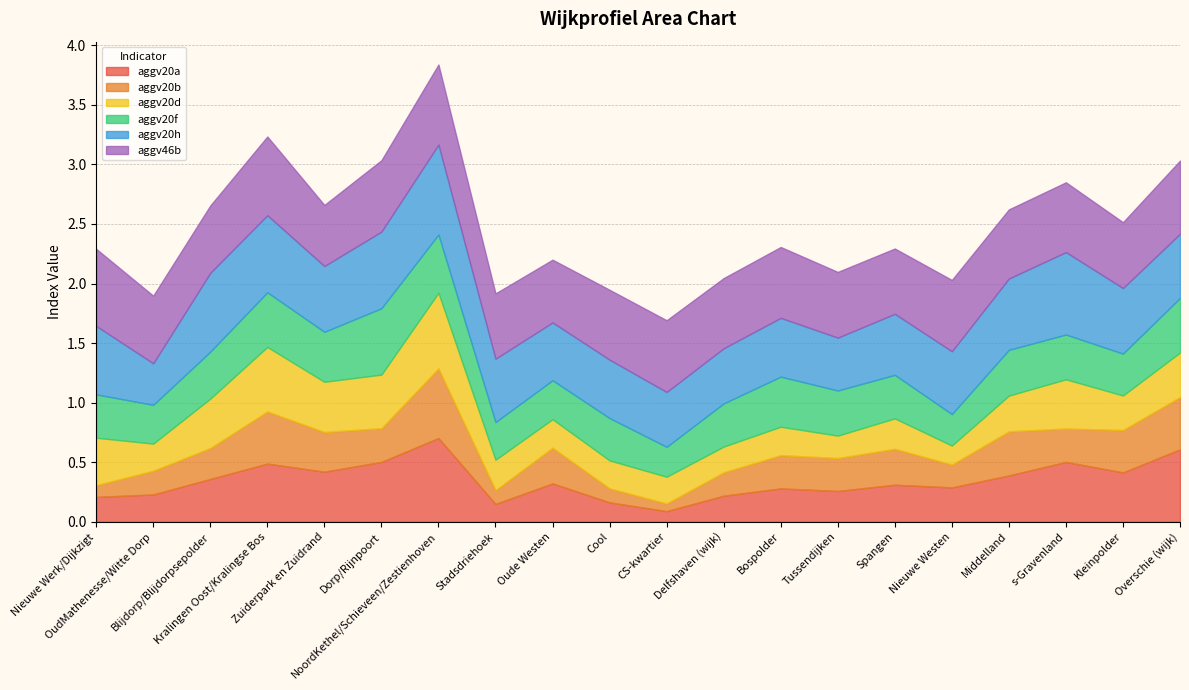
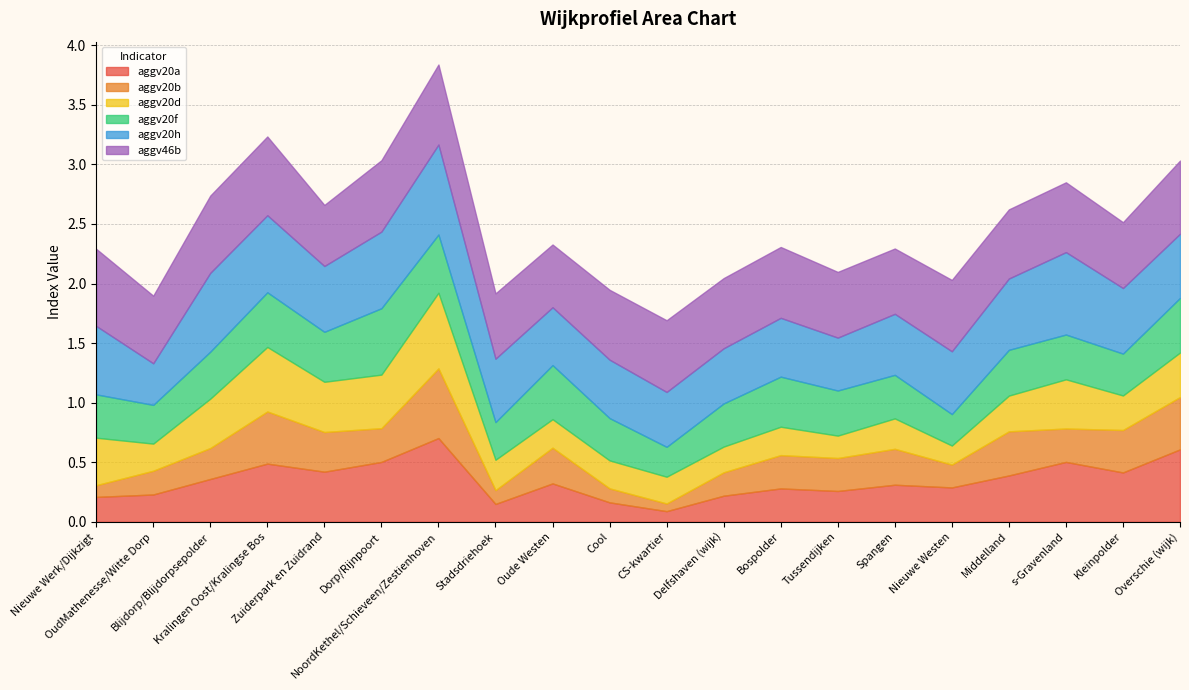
  {
    "aggv20d": {
      "Nieuwe Werk/Dijkzigt": 0.40,
      "OudMathenesse/Witte Dorp": 0.23,
      "Blijdorp/Blijdorpsepolder": 0.41,
      "Kralingen Oost/Kralingse Bos": 0.54,
      "Zuiderpark en Zuidrand": 0.42,
      "Dorp/Rijnpoort": 0.45,
      "NoordKethel/Schieveen/Zestienhoven": 0.64,
      "Stadsdriehoek": 0.25,
      "Oude Westen": 0.24,
      "Cool": 0.23,
      "CS-kwartier": 0.22,
      "Delfshaven (wijk)": 0.22,
      "Bospolder": 0.24,
      "Tussendijken": 0.19,
      "Spangen": 0.26,
      "Nieuwe Westen": 0.16,
      "Middelland": 0.30,
      "s-Gravenland": 0.41,
      "Kleinpolder": 0.29,
      "Overschie (wijk)": 0.37
    },
    "aggv20f": {
      "Nieuwe Werk/Dijkzigt": 0.36,
      "OudMathenesse/Witte Dorp": 0.33,
      "Blijdorp/Blijdorpsepolder": 0.39,
      "Kralingen Oost/Kralingse Bos": 0.46,
      "Zuiderpark en Zuidrand": 0.42,
      "Dorp/Rijnpoort": 0.56,
      "NoordKethel/Schieveen/Zestienhoven": 0.49,
      "Stadsdriehoek": 0.32,
-     "Oude Westen": 0.33,
+     "Oude Westen": 0.45,
      "Cool": 0.36,
      "CS-kwartier": 0.25,
      "Delfshaven (wijk)": 0.36,
      "Bospolder": 0.42,
      "Tussendijken": 0.38,
      "Spangen": 0.37,
      "Nieuwe Westen": 0.26,
      "Middelland": 0.38,
      "s-Gravenland": 0.38,
      "Kleinpolder": 0.35,
      "Overschie (wijk)": 0.46
    },
    "aggv20h": {
      "Nieuwe Werk/Dijkzigt": 0.57,
      "OudMathenesse/Witte Dorp": 0.35,
      "Blijdorp/Blijdorpsepolder": 0.66,
      "Kralingen Oost/Kralingse Bos": 0.65,
      "Zuiderpark en Zuidrand": 0.55,
      "Dorp/Rijnpoort": 0.64,
      "NoordKethel/Schieveen/Zestienhoven": 0.76,
      "Stadsdriehoek": 0.53,
      "Oude Westen": 0.49,
      "Cool": 0.49,
      "CS-kwartier": 0.46,
      "Delfshaven (wijk)": 0.46,
      "Bospolder": 0.49,
      "Tussendijken": 0.44,
      "Spangen": 0.51,
      "Nieuwe Westen": 0.53,
      "Middelland": 0.60,
      "s-Gravenland": 0.69,
      "Kleinpolder": 0.55,
      "Overschie (wijk)": 0.54
    },
    "aggv46b": {
      "Nieuwe Werk/Dijkzigt": 0.65,
      "OudMathenesse/Witte Dorp": 0.57,
-     "Blijdorp/Blijdorpsepolder": 0.57,
+     "Blijdorp/Blijdorpsepolder": 0.65,
      "Kralingen Oost/Kralingse Bos": 0.66,
      "Zuiderpark en Zuidrand": 0.51,
      "Dorp/Rijnpoort": 0.60,
      "NoordKethel/Schieveen/Zestienhoven": 0.67,
      "Stadsdriehoek": 0.55,
      "Oude Westen": 0.53,
      "Cool": 0.59,
      "CS-kwartier": 0.60,
      "Delfshaven (wijk)": 0.59,
      "Bospolder": 0.59,
      "Tussendijken": 0.55,
      "Spangen": 0.55,
      "Nieuwe Westen": 0.60,
      "Middelland": 0.58,
      "s-Gravenland": 0.59,
      "Kleinpolder": 0.55,
      "Overschie (wijk)": 0.61
    }
  }
